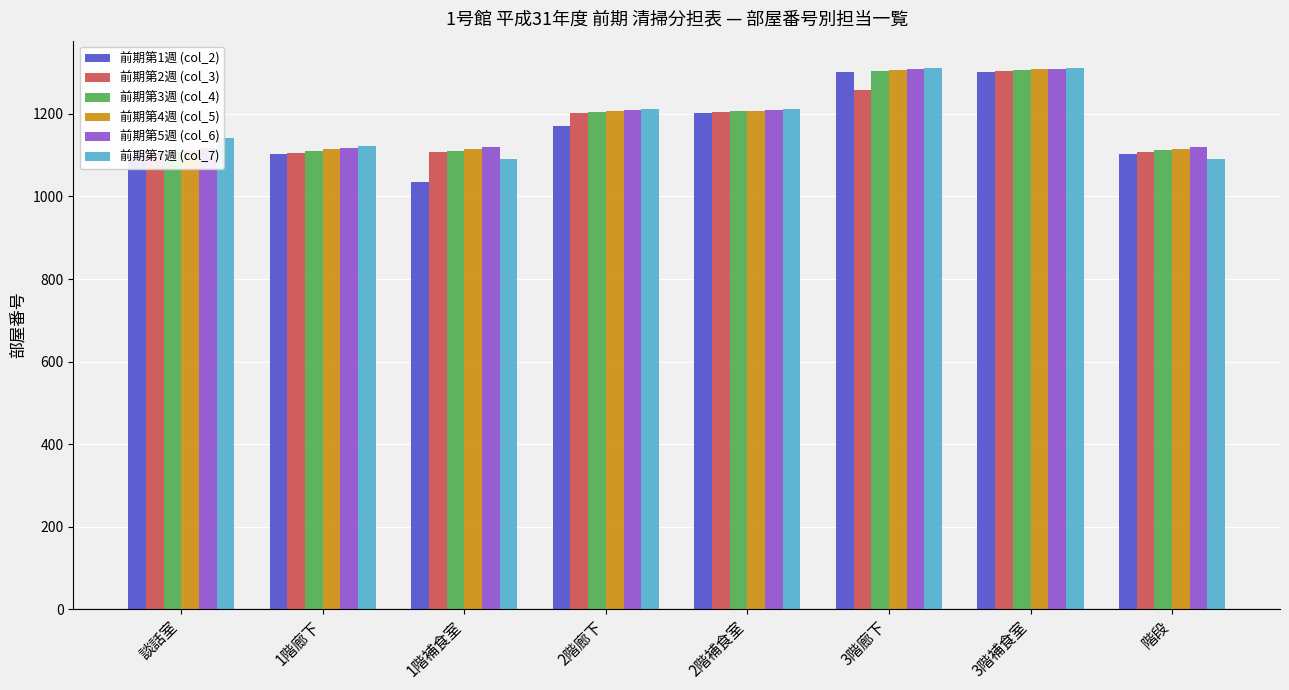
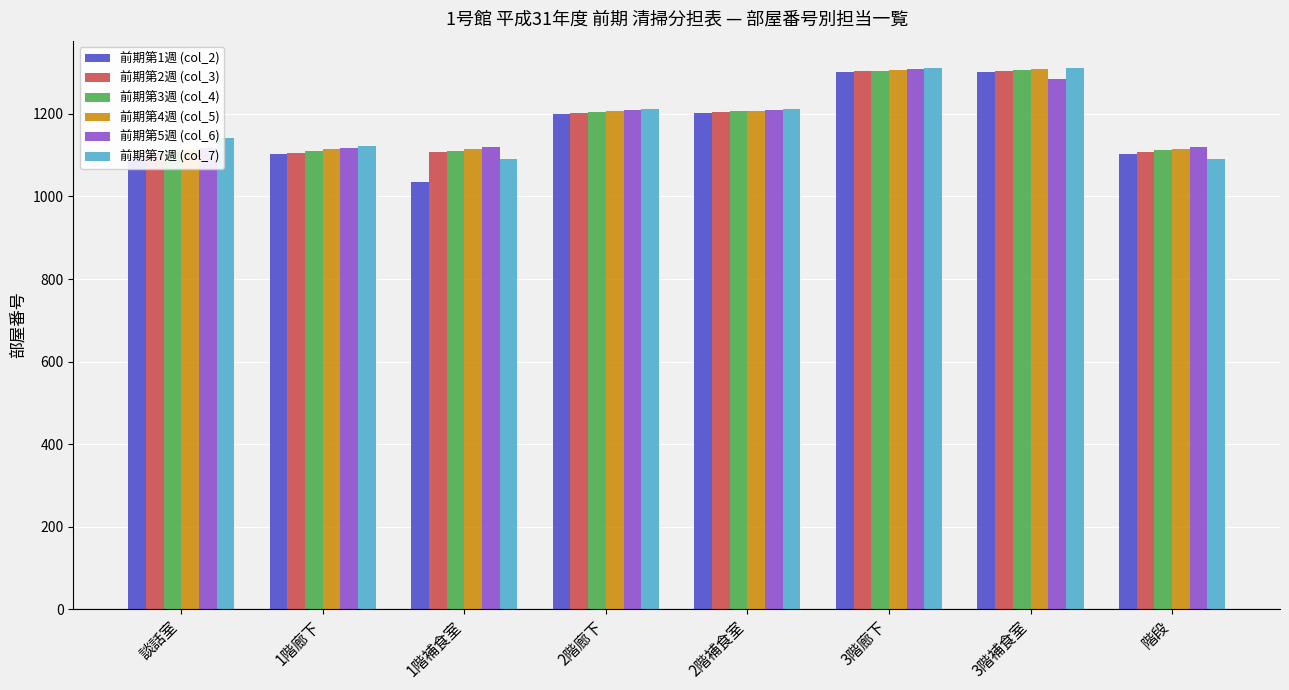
  {
    "前期第1週 (col_2)": {
      "1階廊下": 1100,
      "1階補食室": 1040,
-     "2階廊下": 1170,
+     "2階廊下": 1200,
      "2階補食室": 1200,
      "3階廊下": 1300,
      "3階補食室": 1300,
      "階段": 1100
    },
    "前期第2週 (col_3)": {
      "1階廊下": 1110,
      "1階補食室": 1110,
      "2階廊下": 1200,
      "2階補食室": 1200,
-     "3階廊下": 1260,
+     "3階廊下": 1300,
      "3階補食室": 1300,
      "階段": 1110
    },
    "前期第3週 (col_4)": {
      "1階廊下": 1110,
      "1階補食室": 1110,
      "2階廊下": 1210,
      "2階補食室": 1210,
      "3階廊下": 1310,
      "3階補食室": 1310,
      "階段": 1110
    },
    "前期第4週 (col_5)": {
      "1階廊下": 1110,
      "1階補食室": 1120,
      "2階廊下": 1210,
      "2階補食室": 1210,
      "3階廊下": 1310,
      "3階補食室": 1310,
      "階段": 1120
    },
    "前期第5週 (col_6)": {
      "1階廊下": 1120,
      "1階補食室": 1120,
      "2階廊下": 1210,
      "2階補食室": 1210,
      "3階廊下": 1310,
-     "3階補食室": 1310,
+     "3階補食室": 1280,
      "階段": 1120
    },
    "前期第7週 (col_7)": {
      "談話室": 1140,
      "1階廊下": 1120,
      "1階補食室": 1090,
      "2階廊下": 1210,
      "2階補食室": 1210,
      "3階廊下": 1310,
      "3階補食室": 1310,
      "階段": 1090
    }
  }
